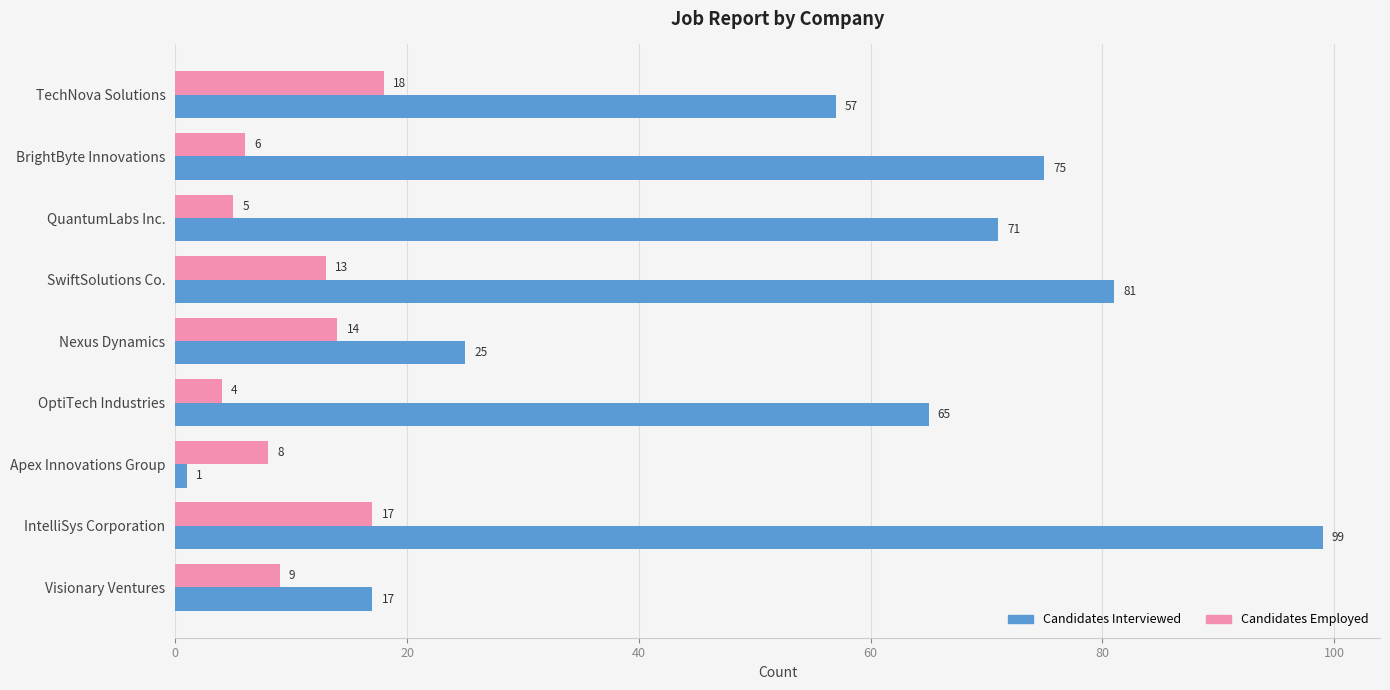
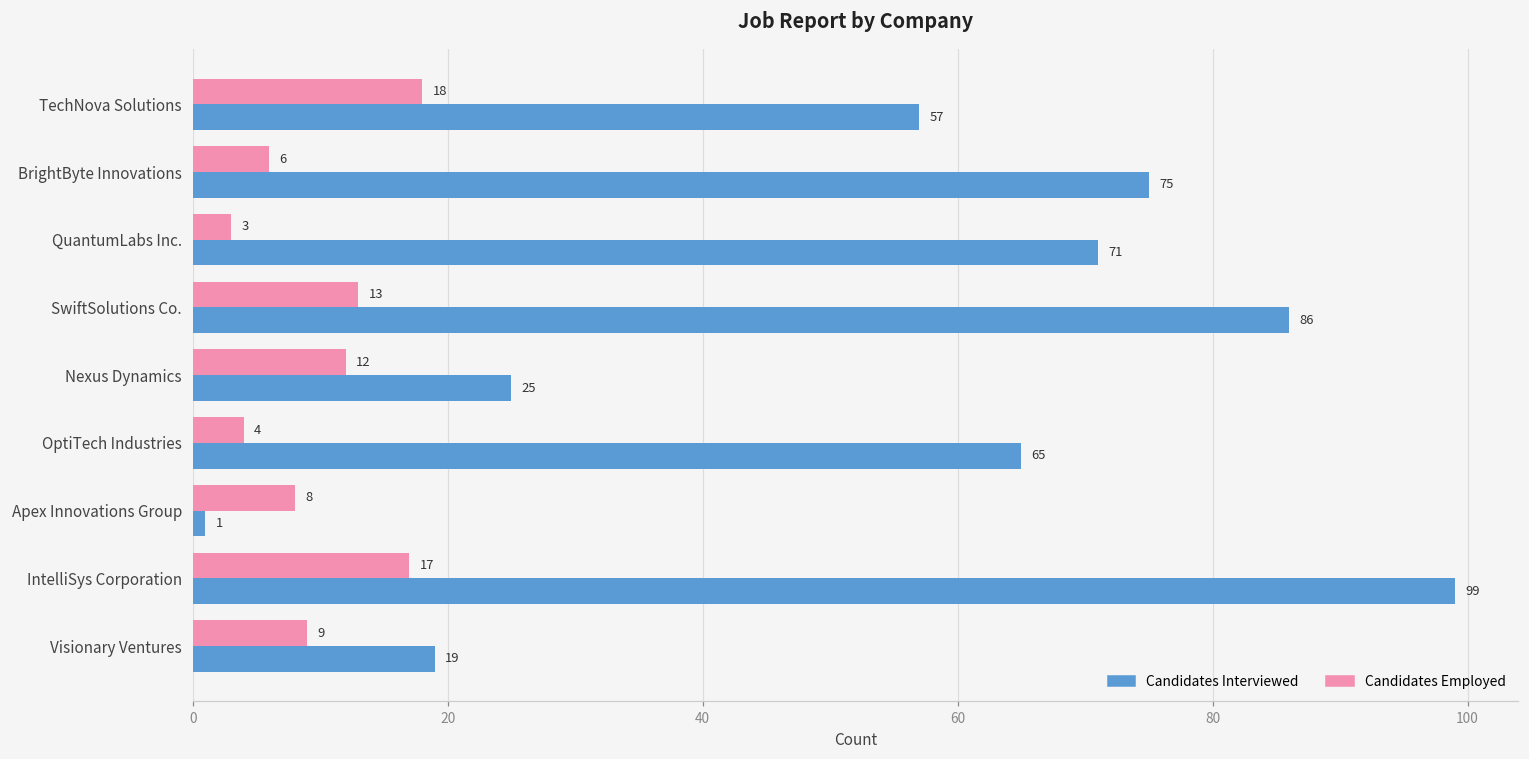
  {
    "Candidates Interviewed": {
      "TechNova Solutions": 57,
      "BrightByte Innovations": 75,
      "QuantumLabs Inc.": 71,
-     "SwiftSolutions Co.": 81,
+     "SwiftSolutions Co.": 86,
      "Nexus Dynamics": 25,
      "OptiTech Industries": 65,
      "Apex Innovations Group": 1,
      "IntelliSys Corporation": 99,
-     "Visionary Ventures": 17
+     "Visionary Ventures": 19
    },
    "Candidates Employed": {
      "TechNova Solutions": 18,
      "BrightByte Innovations": 6,
-     "QuantumLabs Inc.": 5,
+     "QuantumLabs Inc.": 3,
      "SwiftSolutions Co.": 13,
-     "Nexus Dynamics": 14,
+     "Nexus Dynamics": 12,
      "OptiTech Industries": 4,
      "Apex Innovations Group": 8,
      "IntelliSys Corporation": 17,
      "Visionary Ventures": 9
    }
  }
